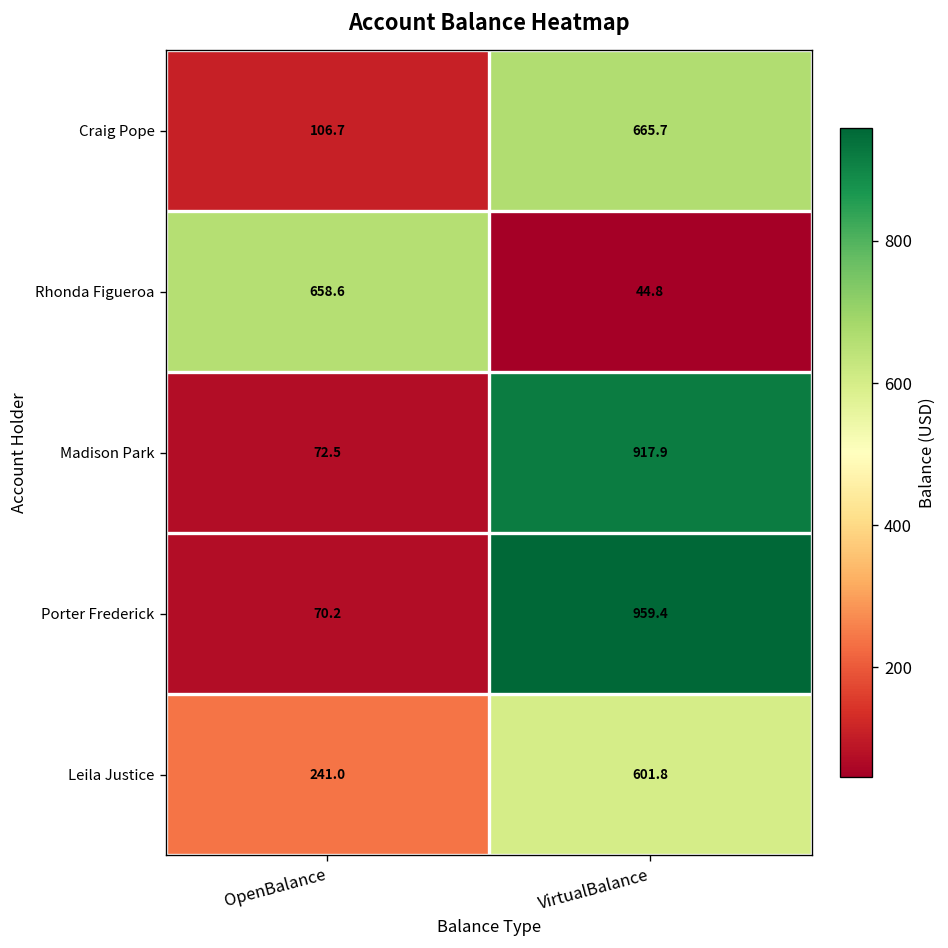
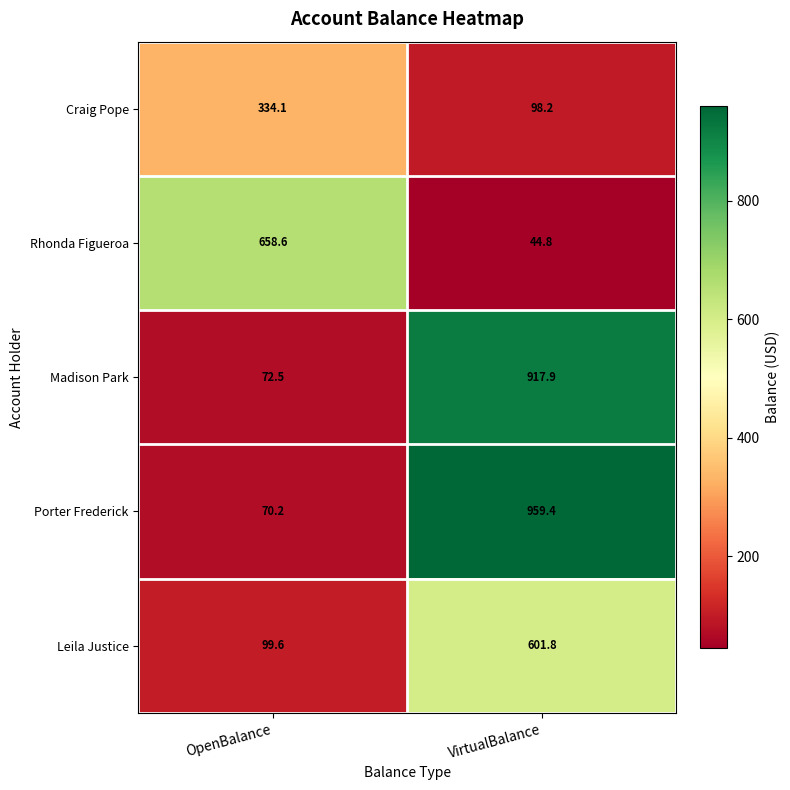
  {
    "Craig Pope": {
-     "OpenBalance": 106.7,
-     "VirtualBalance": 665.7
+     "OpenBalance": 334.1,
+     "VirtualBalance": 98.2
    },
    "Rhonda Figueroa": {
      "OpenBalance": 658.6,
      "VirtualBalance": 44.8
    },
    "Madison Park": {
      "OpenBalance": 72.5,
      "VirtualBalance": 917.9
    },
    "Porter Frederick": {
      "OpenBalance": 70.2,
      "VirtualBalance": 959.4
    },
    "Leila Justice": {
-     "OpenBalance": 241.0,
+     "OpenBalance": 99.6,
      "VirtualBalance": 601.8
    }
  }
